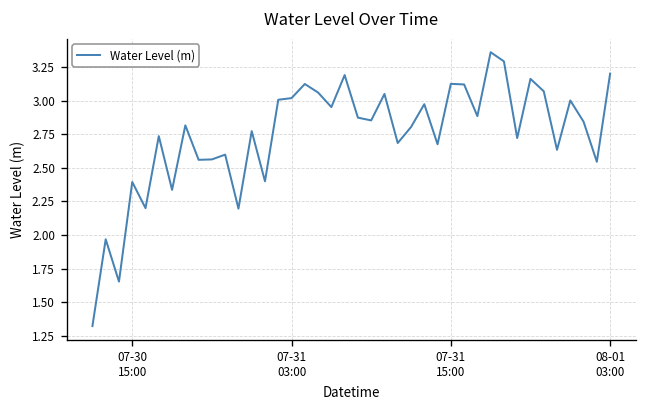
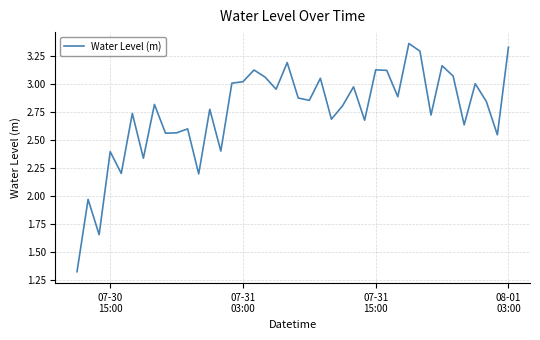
  {
    "07-30 15:00": 2.39,
    "07-31 03:00": 3.02,
    "07-31 15:00": 3.12,
-   "08-01 03:00": 3.20
+   "08-01 03:00": 3.33
  }
